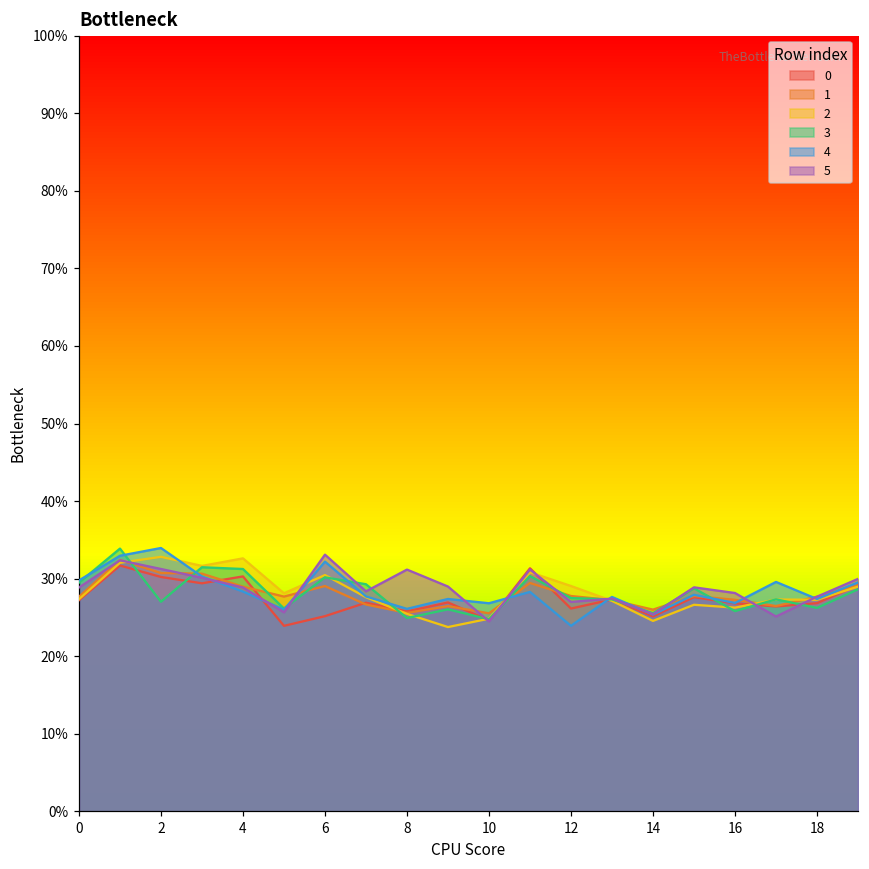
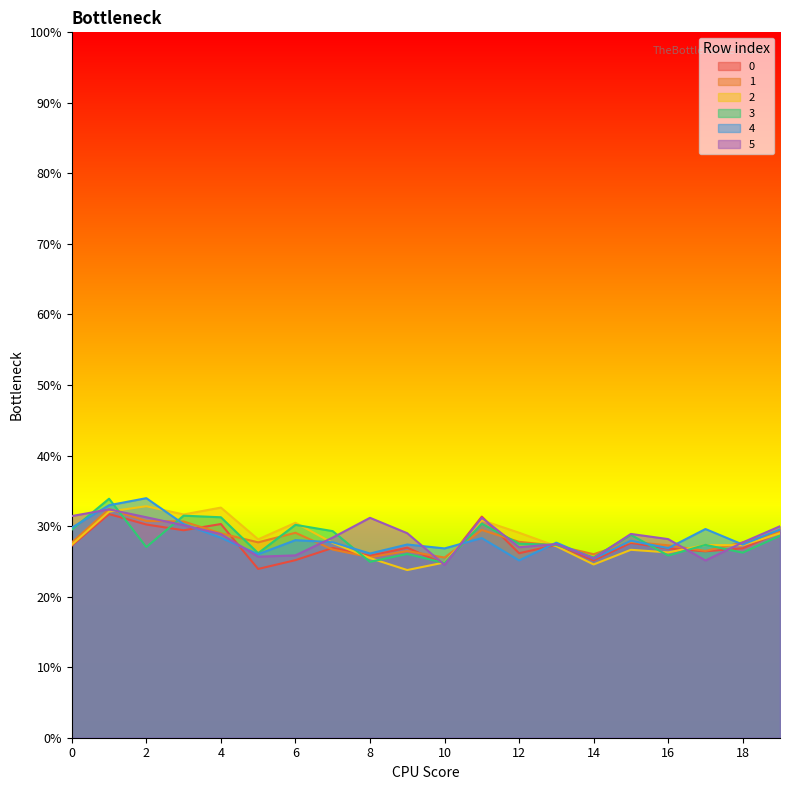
  {
    "3": {
      "2": "27%",
      "4": "31%",
      "8": "25%",
      "16": "26%",
      "18": "26%"
    },
    "4": {
      "2": "34%",
      "4": "28%",
-     "6": "32%",
+     "6": "28%",
      "10": "27%",
-     "12": "24%"
+     "12": "25%"
    },
    "5": {
-     "0": "29%",
+     "0": "31%",
      "2": "31%",
-     "6": "33%",
+     "6": "26%",
      "8": "31%",
      "12": "27%",
      "16": "28%"
    }
  }
